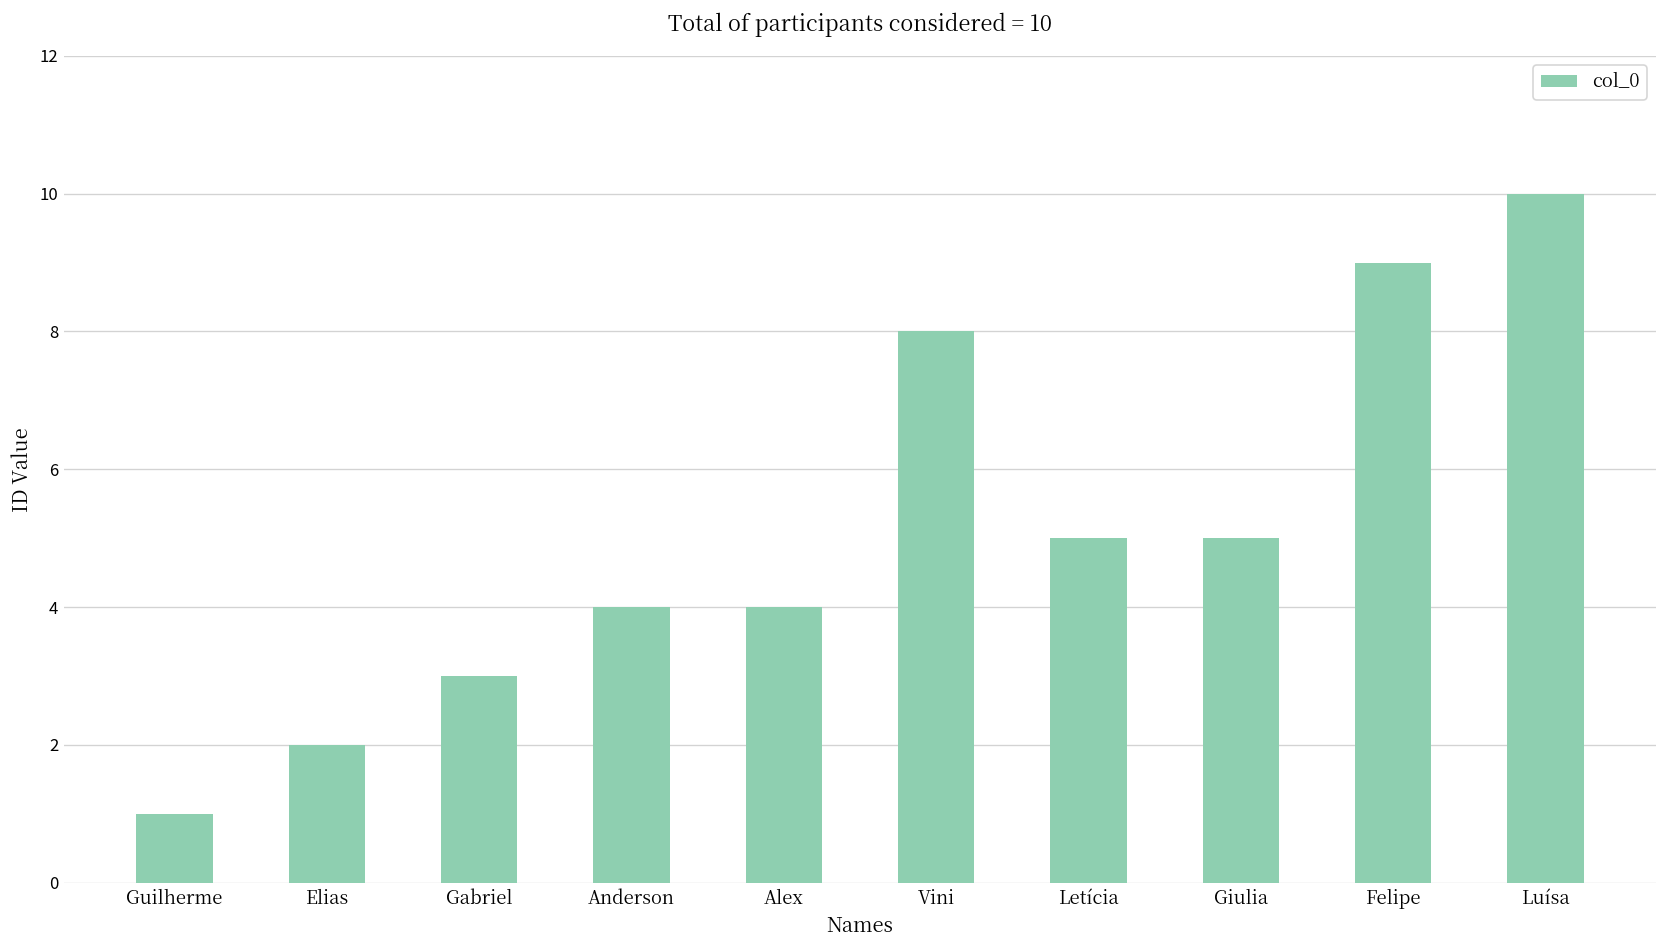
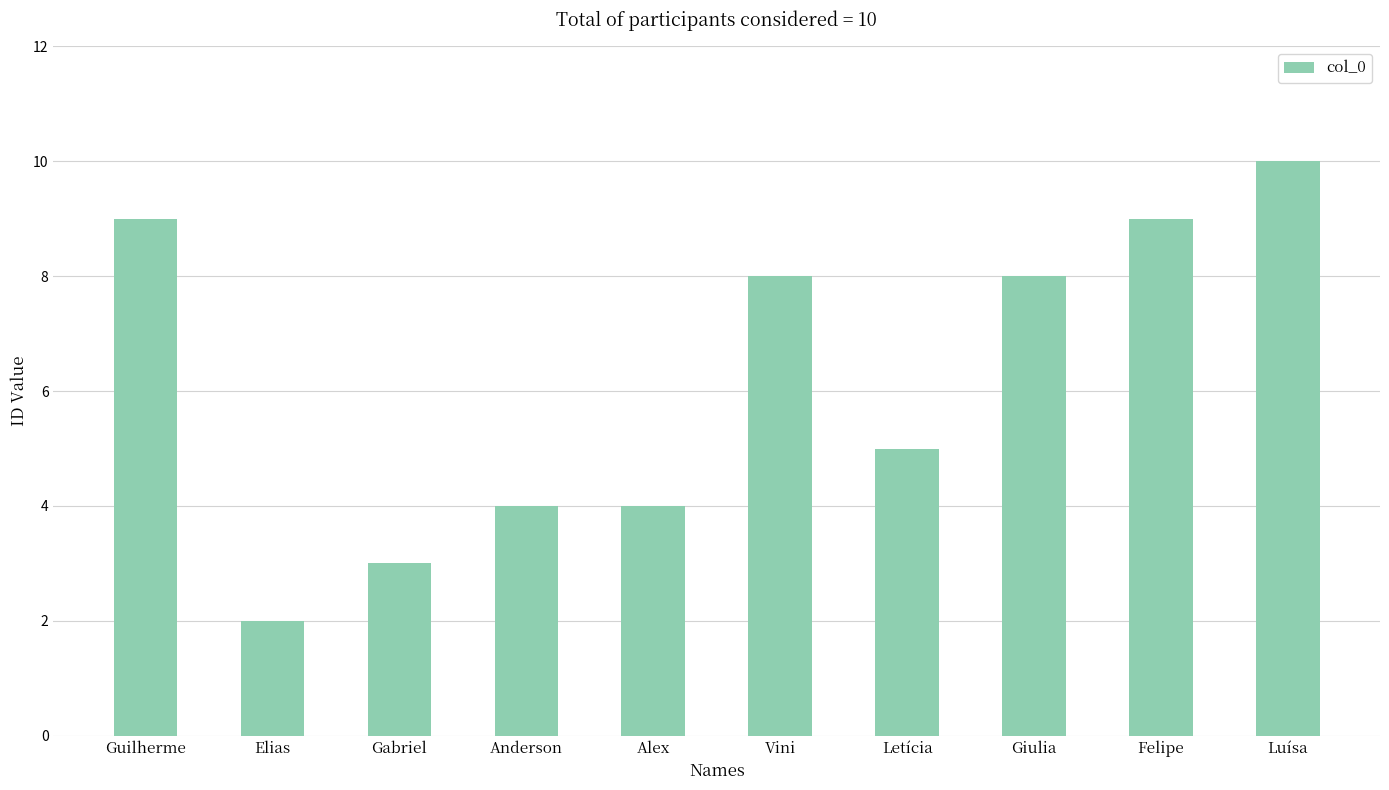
  {
-   "Guilherme": 1,
+   "Guilherme": 9,
    "Elias": 2,
    "Gabriel": 3,
    "Anderson": 4,
    "Alex": 4,
    "Vini": 8,
    "Letícia": 5,
-   "Giulia": 5,
+   "Giulia": 8,
    "Felipe": 9,
    "Luísa": 10
  }
